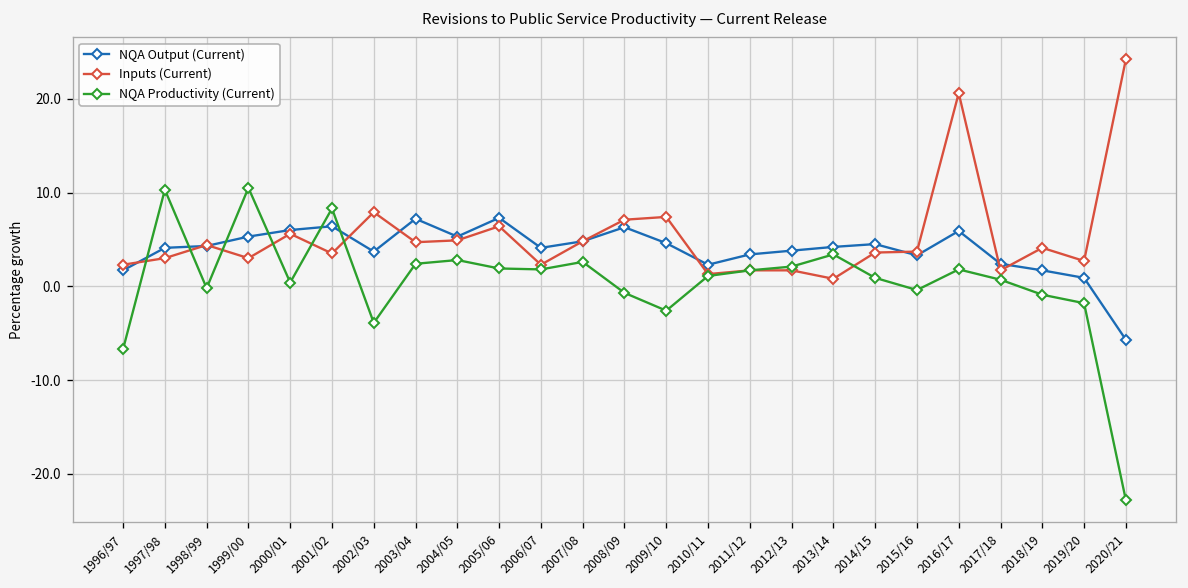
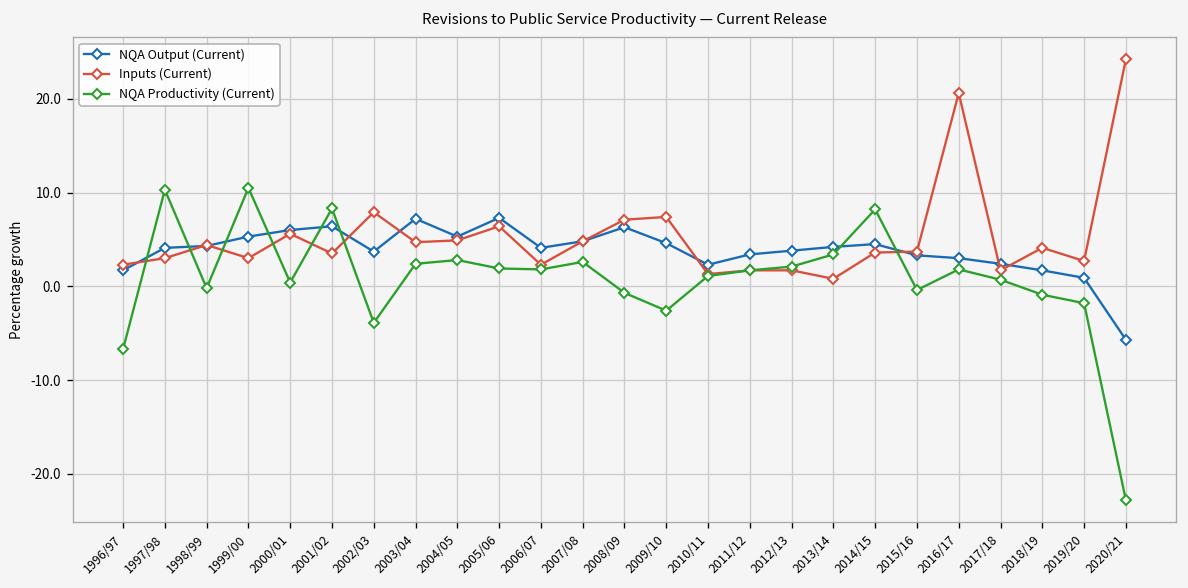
  {
    "NQA Output (Current)": {
      "1996/97": 2,
      "1997/98": 4,
      "1999/00": 5,
      "2000/01": 6,
      "2001/02": 6,
      "2002/03": 4,
      "2003/04": 7,
      "2004/05": 5,
      "2005/06": 7,
      "2006/07": 4,
      "2008/09": 6,
      "2009/10": 5,
      "2010/11": 2,
      "2011/12": 3,
      "2012/13": 4,
      "2013/14": 4,
      "2014/15": 5,
      "2015/16": 3,
-     "2016/17": 6,
+     "2016/17": 3,
      "2017/18": 2,
      "2018/19": 2,
      "2019/20": 1,
      "2020/21": -6
    },
    "Inputs (Current)": {
      "1996/97": 2,
      "1997/98": 3,
      "1999/00": 3,
      "2000/01": 6,
      "2001/02": 4,
      "2002/03": 8,
      "2003/04": 5,
      "2004/05": 5,
      "2005/06": 6,
      "2006/07": 2,
      "2008/09": 7,
      "2009/10": 7,
      "2012/13": 2,
      "2013/14": 1,
      "2014/15": 4,
      "2015/16": 4,
      "2016/17": 21,
      "2017/18": 2,
      "2018/19": 4,
      "2019/20": 3,
      "2020/21": 24
    },
    "NQA Productivity (Current)": {
      "1996/97": -7,
      "1997/98": 10,
      "1998/99": 0,
      "1999/00": 11,
      "2000/01": 0,
      "2001/02": 8,
      "2002/03": -4,
      "2003/04": 2,
      "2004/05": 3,
      "2005/06": 2,
      "2006/07": 2,
      "2007/08": 3,
      "2008/09": -1,
      "2009/10": -3,
      "2012/13": 2,
      "2013/14": 3,
-     "2014/15": 1,
+     "2014/15": 8,
      "2015/16": 0,
      "2016/17": 2,
      "2017/18": 1,
      "2018/19": -1,
      "2019/20": -2,
      "2020/21": -23
    }
  }
